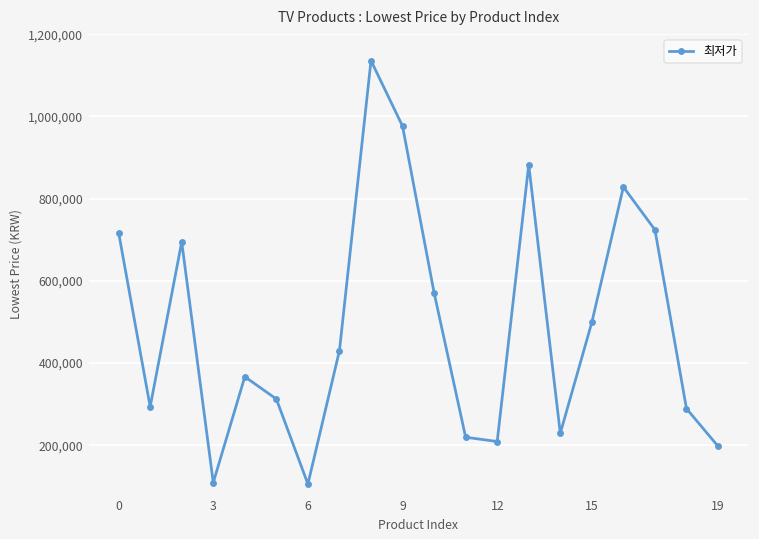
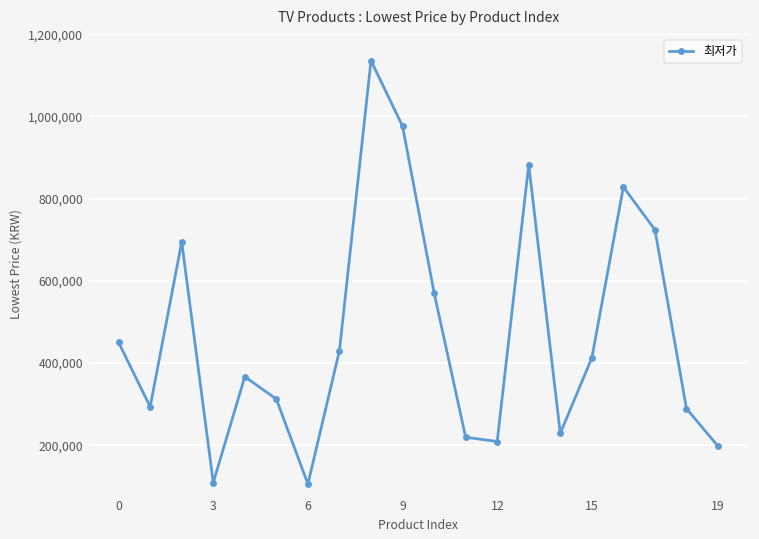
  {
-   "0": "720,000",
+   "0": "450,000",
    "3": "110,000",
    "6": "110,000",
    "9": "980,000",
    "12": "210,000",
-   "15": "500,000",
+   "15": "410,000",
    "19": "200,000"
  }
